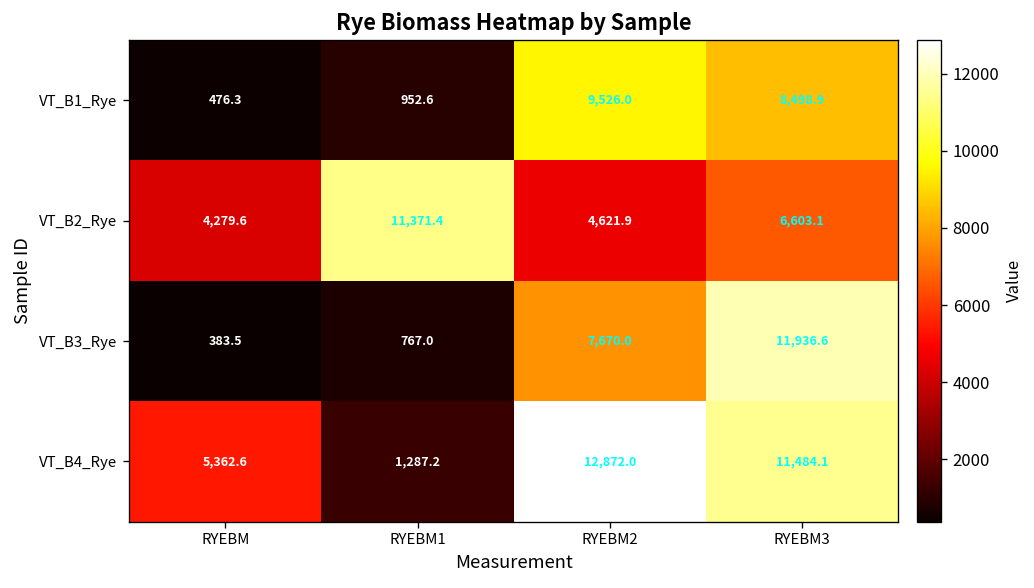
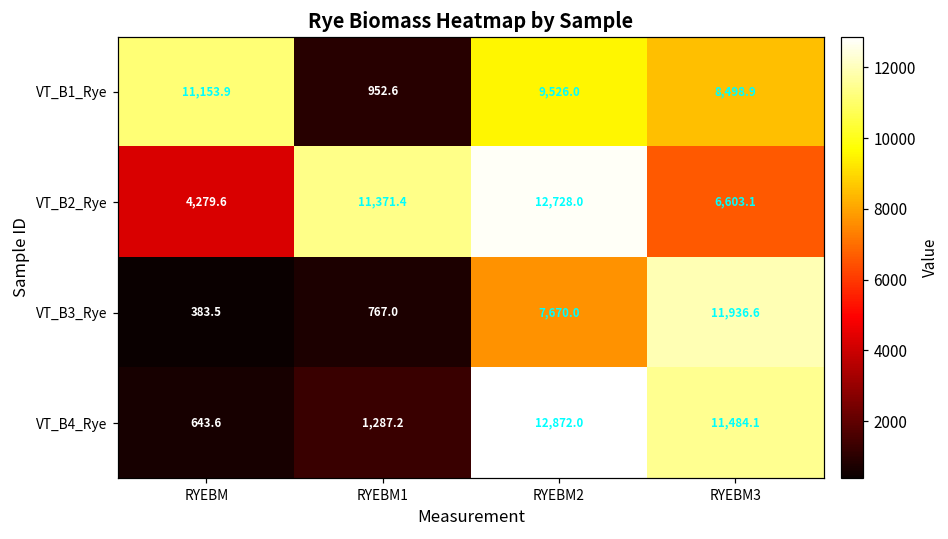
  {
    "VT_B1_Rye": {
-     "RYEBM": "476.3",
+     "RYEBM": "11,153.9",
      "RYEBM1": "952.6",
      "RYEBM2": "9,526.0",
      "RYEBM3": "8,498.9"
    },
    "VT_B2_Rye": {
      "RYEBM": "4,279.6",
      "RYEBM1": "11,371.4",
-     "RYEBM2": "4,621.9",
+     "RYEBM2": "12,728.0",
      "RYEBM3": "6,603.1"
    },
    "VT_B3_Rye": {
      "RYEBM": "383.5",
      "RYEBM1": "767.0",
      "RYEBM2": "7,670.0",
      "RYEBM3": "11,936.6"
    },
    "VT_B4_Rye": {
-     "RYEBM": "5,362.6",
+     "RYEBM": "643.6",
      "RYEBM1": "1,287.2",
      "RYEBM2": "12,872.0",
      "RYEBM3": "11,484.1"
    }
  }
